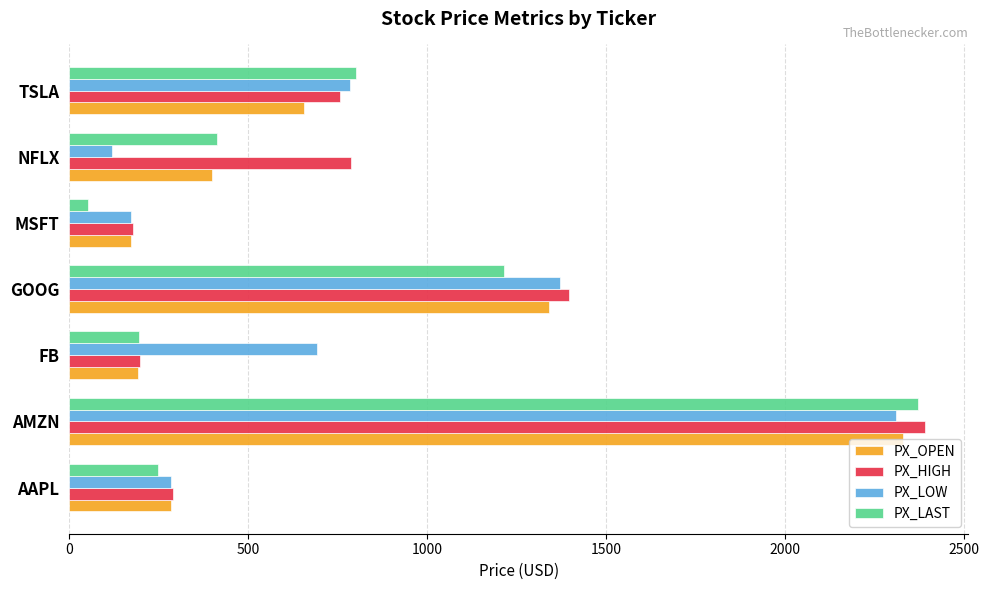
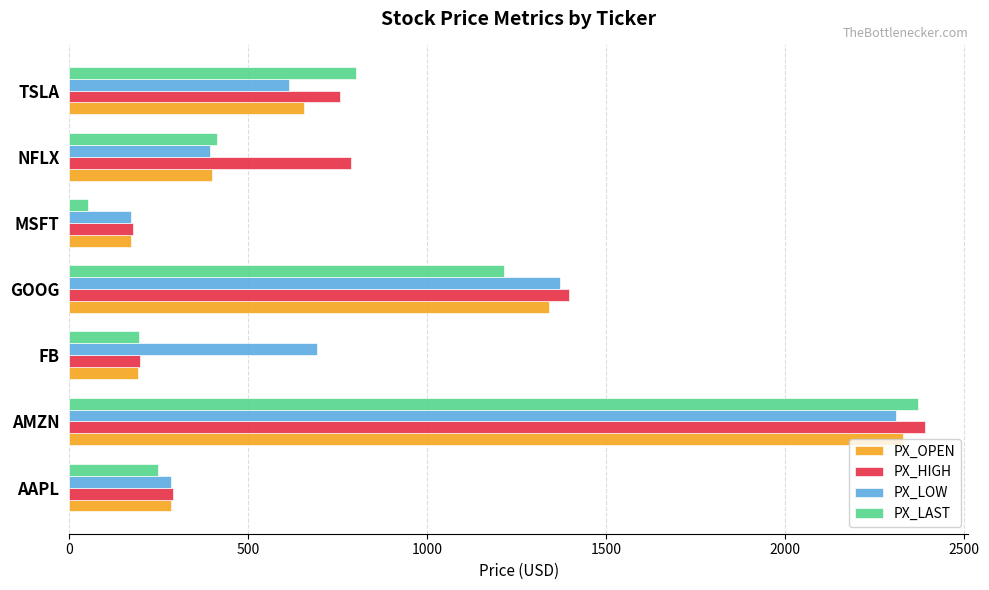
  {
    "PX_OPEN": {
      "TSLA": 660,
      "NFLX": 400,
      "MSFT": 170,
      "GOOG": 1340,
      "FB": 190,
      "AAPL": 280
    },
    "PX_HIGH": {
      "TSLA": 760,
      "NFLX": 790,
      "MSFT": 180,
      "GOOG": 1400,
      "FB": 200,
      "AMZN": 2390,
      "AAPL": 290
    },
    "PX_LOW": {
-     "TSLA": 780,
-     "NFLX": 120,
+     "TSLA": 610,
+     "NFLX": 390,
      "MSFT": 170,
      "GOOG": 1370,
      "FB": 690,
      "AMZN": 2310,
      "AAPL": 280
    },
    "PX_LAST": {
      "TSLA": 800,
      "NFLX": 410,
      "MSFT": 50,
      "GOOG": 1220,
      "FB": 190,
      "AMZN": 2370,
      "AAPL": 250
    }
  }
